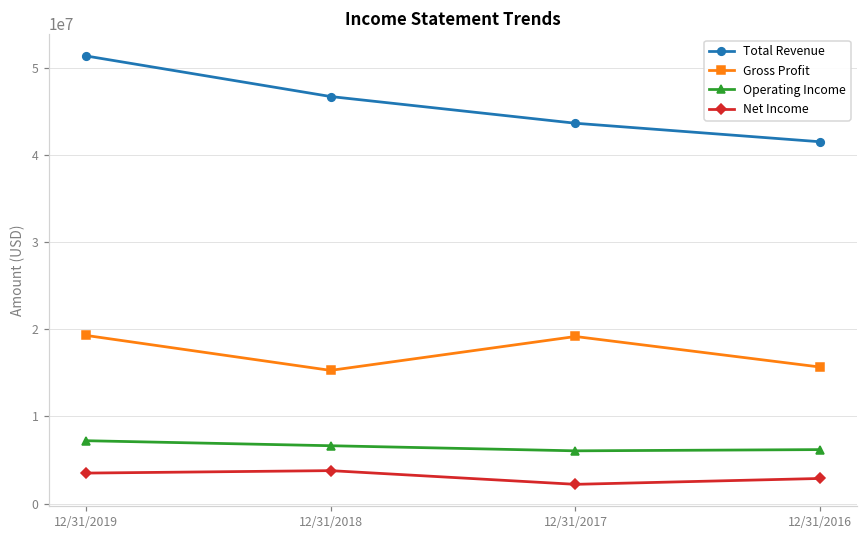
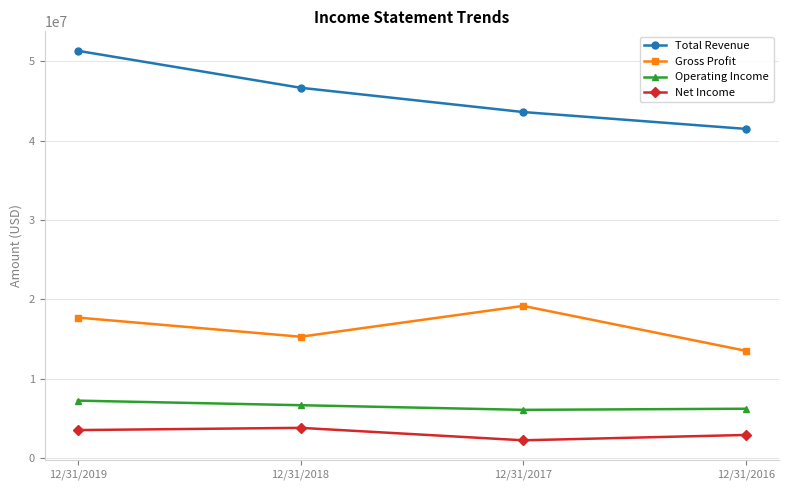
  {
    "Total Revenue": {
      "12/31/2019": 51000000,
      "12/31/2018": 47000000,
      "12/31/2017": 44000000,
      "12/31/2016": 41000000
    },
    "Gross Profit": {
-     "12/31/2019": 19000000,
+     "12/31/2019": 18000000,
      "12/31/2018": 15000000,
      "12/31/2017": 19000000,
-     "12/31/2016": 16000000
+     "12/31/2016": 14000000
    },
    "Operating Income": {
      "12/31/2019": 7000000,
      "12/31/2018": 7000000,
      "12/31/2017": 6000000,
      "12/31/2016": 6000000
    },
    "Net Income": {
      "12/31/2019": 4000000,
      "12/31/2018": 4000000,
      "12/31/2017": 2000000,
      "12/31/2016": 3000000
    }
  }
